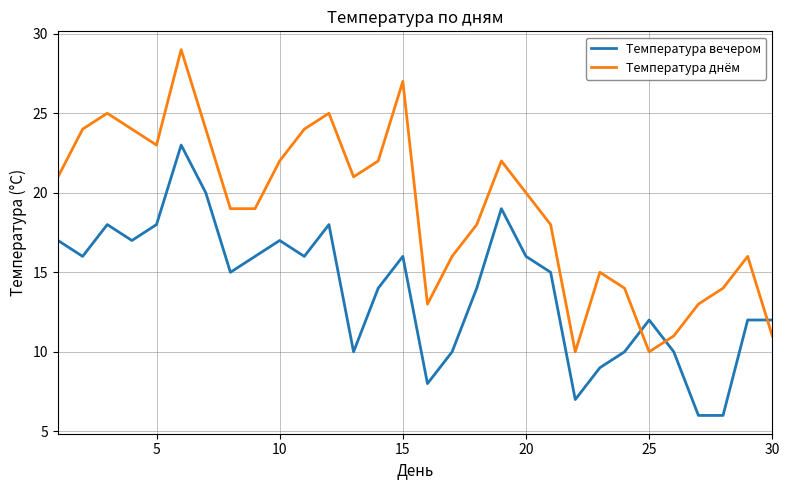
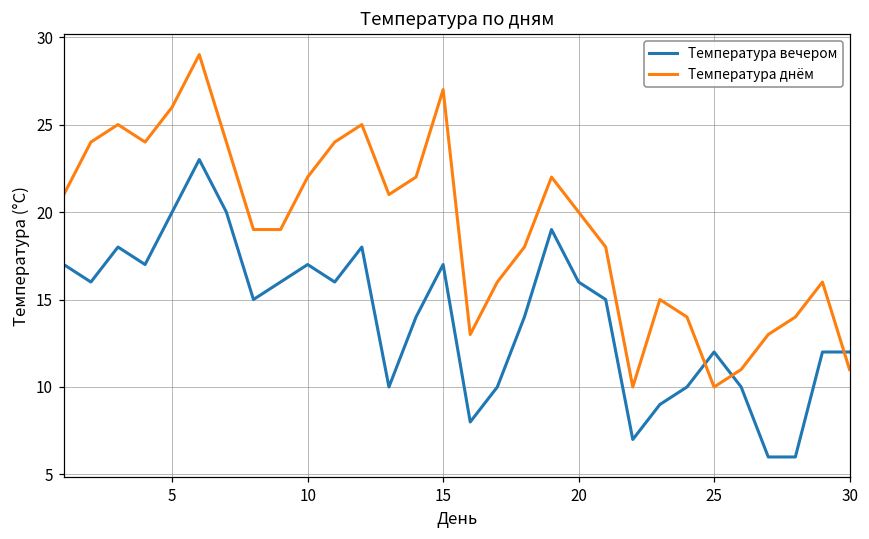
  {
    "Температура вечером": {
-     "5": 18,
+     "5": 20,
      "10": 17,
-     "15": 16,
+     "15": 17,
      "20": 16,
      "25": 12,
      "30": 12
    },
    "Температура днём": {
-     "5": 23,
+     "5": 26,
      "10": 22,
      "15": 27,
      "20": 20,
      "25": 10,
      "30": 11
    }
  }
